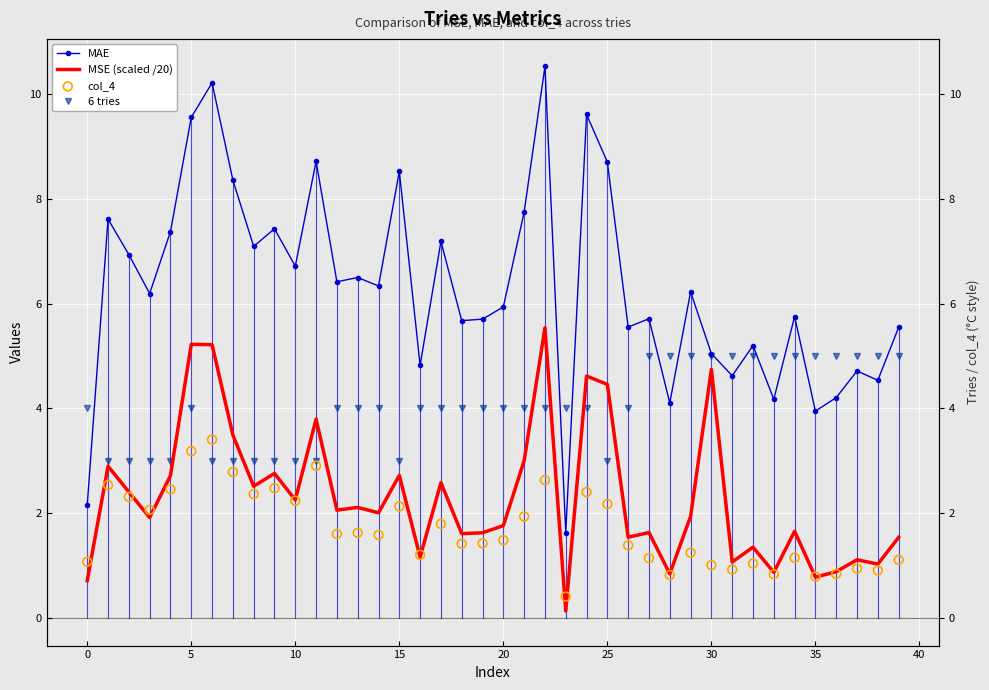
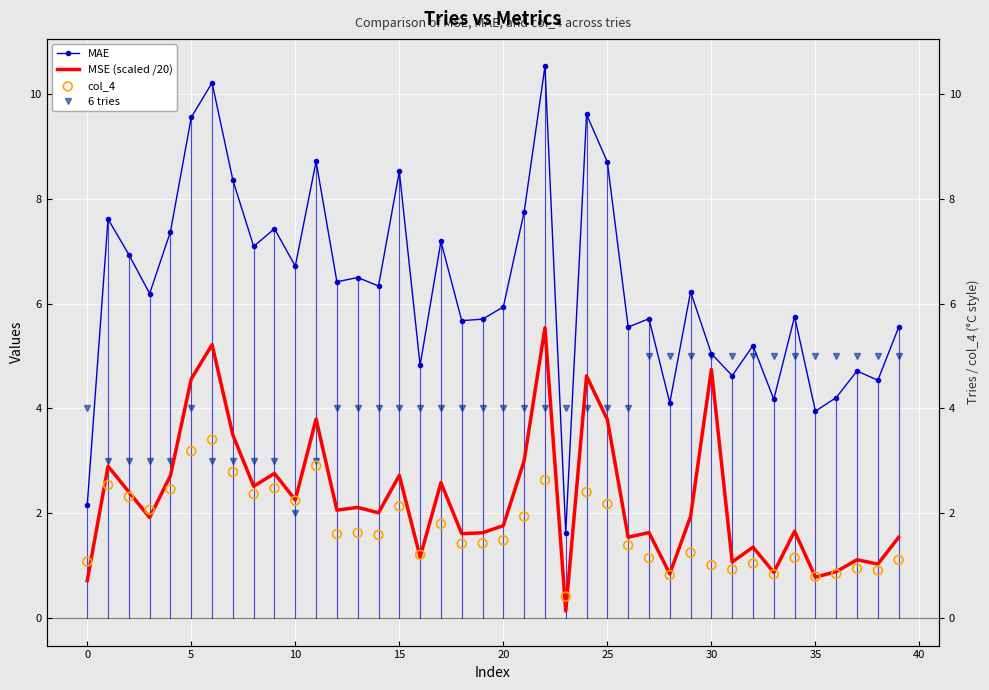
  {
    "MSE (scaled /20)": {
      "0": 0.7,
-     "5": 5.2,
+     "5": 4.6,
      "15": 2.7,
      "20": 1.8,
-     "25": 4.5,
+     "25": 3.8,
      "30": 4.7
    },
    "6 tries": {
      "0": 4,
      "5": 4,
-     "10": 3,
-     "15": 3,
+     "10": 2,
+     "15": 4,
      "20": 4,
-     "25": 3,
+     "25": 4,
      "35": 5
    }
  }
